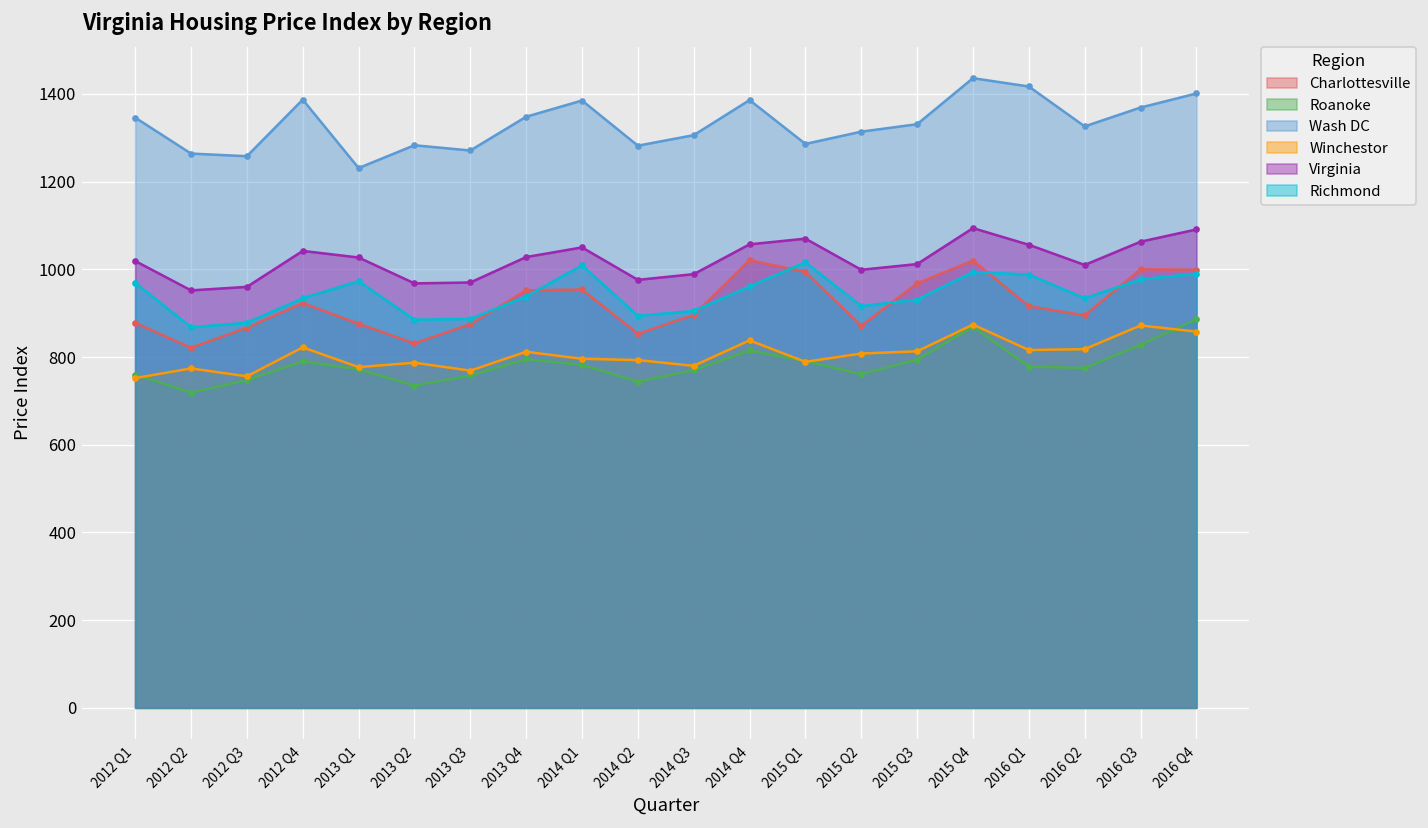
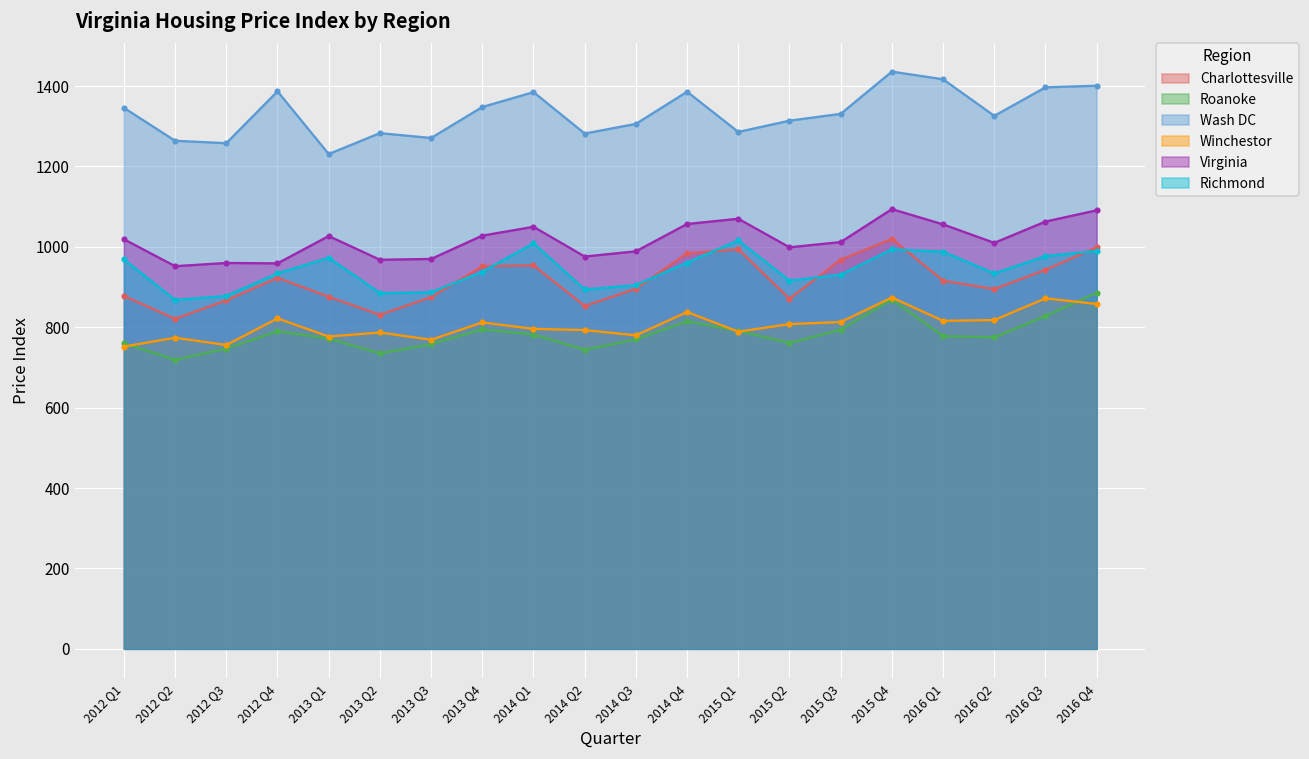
  {
    "Charlottesville": {
      "2012 Q1": 880,
      "2012 Q2": 820,
      "2012 Q3": 870,
      "2012 Q4": 920,
      "2013 Q1": 880,
      "2013 Q2": 830,
      "2013 Q3": 880,
      "2013 Q4": 950,
      "2014 Q1": 950,
      "2014 Q2": 850,
      "2014 Q3": 900,
-     "2014 Q4": 1020,
+     "2014 Q4": 980,
      "2015 Q1": 990,
      "2015 Q2": 870,
      "2015 Q3": 970,
      "2015 Q4": 1020,
      "2016 Q1": 920,
      "2016 Q2": 900,
-     "2016 Q3": 1000,
+     "2016 Q3": 940,
      "2016 Q4": 1000
    },
    "Roanoke": {
      "2012 Q1": 760,
      "2012 Q2": 720,
      "2012 Q3": 750,
      "2012 Q4": 790,
      "2013 Q2": 740,
      "2013 Q3": 760,
      "2013 Q4": 800,
      "2014 Q1": 780,
      "2014 Q2": 740,
      "2014 Q3": 770,
      "2014 Q4": 820,
      "2015 Q2": 760,
      "2015 Q3": 790,
      "2016 Q1": 780,
      "2016 Q2": 780,
      "2016 Q3": 830,
      "2016 Q4": 890
    },
    "Wash DC": {
      "2012 Q1": 1350,
      "2012 Q2": 1260,
      "2012 Q3": 1260,
      "2012 Q4": 1390,
      "2013 Q1": 1230,
      "2013 Q2": 1280,
      "2013 Q3": 1270,
      "2013 Q4": 1350,
      "2014 Q1": 1390,
      "2014 Q2": 1280,
      "2014 Q3": 1310,
      "2014 Q4": 1390,
      "2015 Q1": 1290,
      "2015 Q2": 1310,
      "2015 Q3": 1330,
      "2015 Q4": 1440,
      "2016 Q1": 1420,
      "2016 Q2": 1330,
-     "2016 Q3": 1370,
+     "2016 Q3": 1400,
      "2016 Q4": 1400
    },
    "Winchestor": {
      "2012 Q1": 750,
      "2012 Q2": 770,
      "2012 Q3": 760,
      "2012 Q4": 820,
      "2013 Q2": 790,
      "2013 Q3": 770,
      "2013 Q4": 810,
      "2014 Q1": 800,
      "2014 Q2": 790,
      "2014 Q3": 780,
      "2014 Q4": 840,
      "2015 Q2": 810,
      "2015 Q3": 810,
      "2016 Q1": 820,
      "2016 Q2": 820,
      "2016 Q3": 870,
      "2016 Q4": 860
    },
    "Virginia": {
      "2012 Q1": 1020,
      "2012 Q2": 950,
      "2012 Q3": 960,
-     "2012 Q4": 1040,
+     "2012 Q4": 960,
      "2013 Q1": 1030,
      "2013 Q2": 970,
      "2013 Q3": 970,
      "2013 Q4": 1030,
      "2014 Q1": 1050,
      "2014 Q2": 980,
      "2014 Q3": 990,
      "2014 Q4": 1060,
      "2015 Q1": 1070,
      "2015 Q2": 1000,
      "2015 Q3": 1010,
      "2015 Q4": 1090,
      "2016 Q1": 1060,
      "2016 Q2": 1010,
      "2016 Q3": 1060,
      "2016 Q4": 1090
    },
    "Richmond": {
      "2012 Q1": 970,
      "2012 Q2": 870,
      "2012 Q3": 880,
      "2012 Q4": 930,
      "2013 Q1": 970,
      "2013 Q2": 890,
      "2013 Q3": 890,
      "2013 Q4": 940,
      "2014 Q1": 1010,
      "2014 Q2": 890,
      "2014 Q3": 910,
      "2014 Q4": 960,
      "2015 Q1": 1020,
      "2015 Q2": 920,
      "2015 Q3": 930,
      "2015 Q4": 990,
      "2016 Q1": 990,
      "2016 Q2": 930,
      "2016 Q3": 980,
      "2016 Q4": 990
    }
  }
